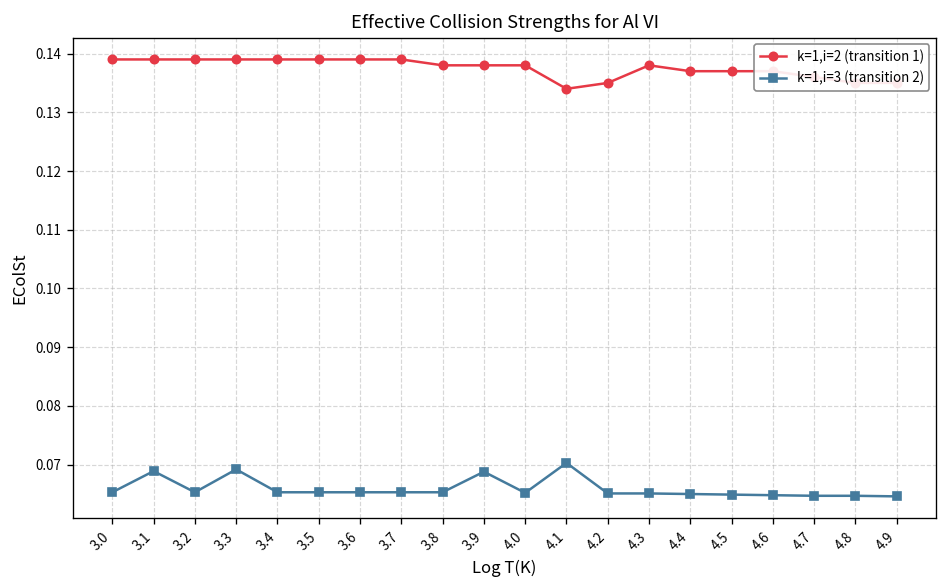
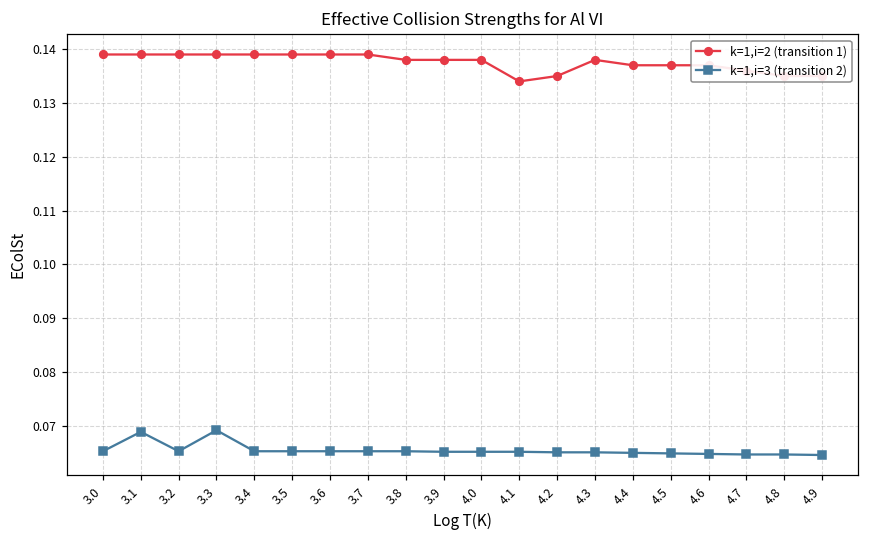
  {
    "k=1,i=2 (transition 1)": {
      "3.0": 0.139,
      "3.1": 0.139,
      "3.2": 0.139,
      "3.3": 0.139,
      "3.4": 0.139,
      "3.5": 0.139,
      "3.6": 0.139,
      "3.7": 0.139,
      "3.8": 0.138,
      "3.9": 0.138,
      "4.0": 0.138,
      "4.1": 0.134,
      "4.2": 0.135,
      "4.3": 0.138,
      "4.4": 0.137,
      "4.5": 0.137
    },
    "k=1,i=3 (transition 2)": {
      "3.0": 0.065,
      "3.1": 0.069,
      "3.2": 0.065,
      "3.3": 0.069,
      "3.4": 0.065,
      "3.5": 0.065,
      "3.6": 0.065,
      "3.7": 0.065,
      "3.8": 0.065,
-     "3.9": 0.069,
+     "3.9": 0.065,
      "4.0": 0.065,
-     "4.1": 0.070,
+     "4.1": 0.065,
      "4.2": 0.065,
      "4.3": 0.065,
      "4.4": 0.065,
      "4.5": 0.065,
      "4.6": 0.065,
      "4.7": 0.065,
      "4.8": 0.065,
      "4.9": 0.065
    }
  }
